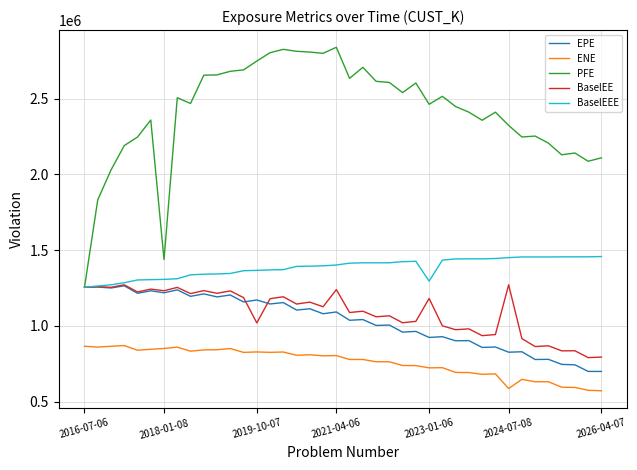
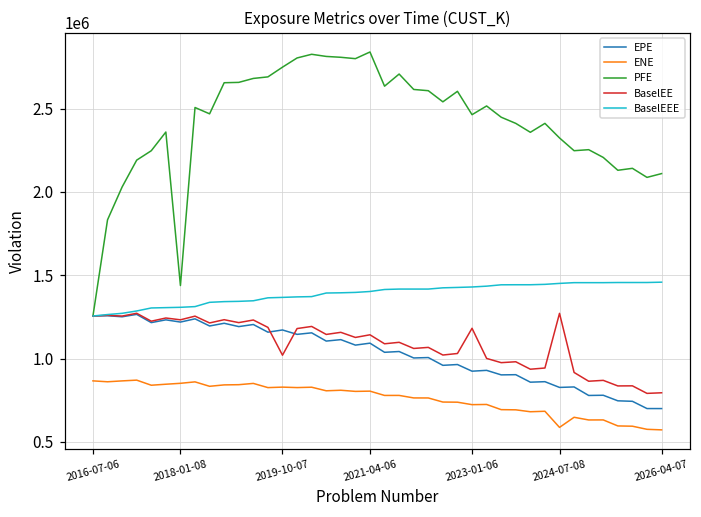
  {
    "EPE": {
      "2019-10-07": 1170000,
      "2021-04-06": 1090000,
      "2023-01-06": 920000,
      "2024-07-08": 830000,
      "2026-04-07": 700000
    },
    "ENE": {
      "2016-07-06": 870000,
      "2018-01-08": 850000,
      "2019-10-07": 830000,
      "2021-04-06": 800000,
      "2023-01-06": 720000,
      "2024-07-08": 590000,
      "2026-04-07": 570000
    },
    "PFE": {
      "2018-01-08": 1440000,
      "2019-10-07": 2750000,
      "2021-04-06": 2840000,
      "2023-01-06": 2460000,
      "2024-07-08": 2320000,
      "2026-04-07": 2110000
    },
    "BaselEE": {
      "2019-10-07": 1020000,
-     "2021-04-06": 1240000,
+     "2021-04-06": 1140000,
      "2023-01-06": 1180000,
      "2024-07-08": 1270000,
      "2026-04-07": 790000
    },
    "BaselEEE": {
      "2018-01-08": 1310000,
      "2019-10-07": 1370000,
      "2021-04-06": 1400000,
-     "2023-01-06": 1300000,
+     "2023-01-06": 1430000,
      "2024-07-08": 1450000,
      "2026-04-07": 1460000
    }
  }
